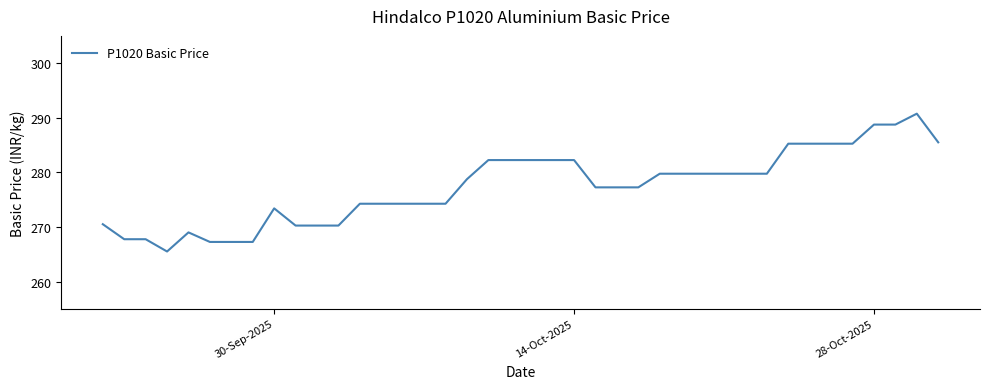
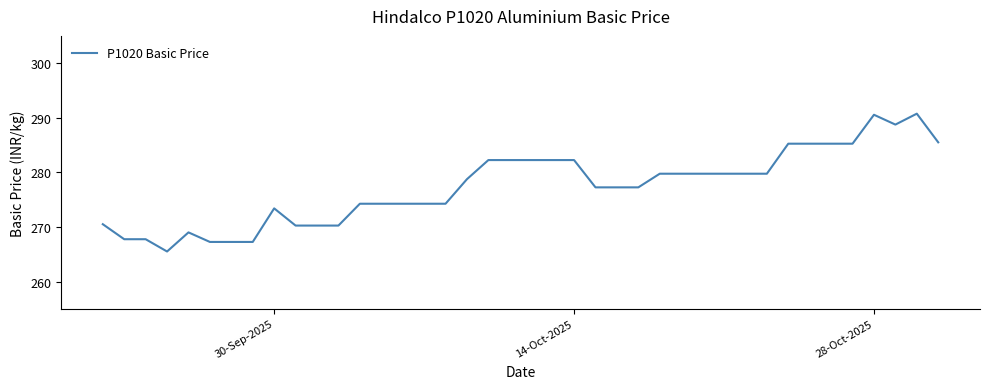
  {
    "30-Sep-2025": 273,
    "14-Oct-2025": 282,
-   "28-Oct-2025": 289
+   "28-Oct-2025": 291
  }
